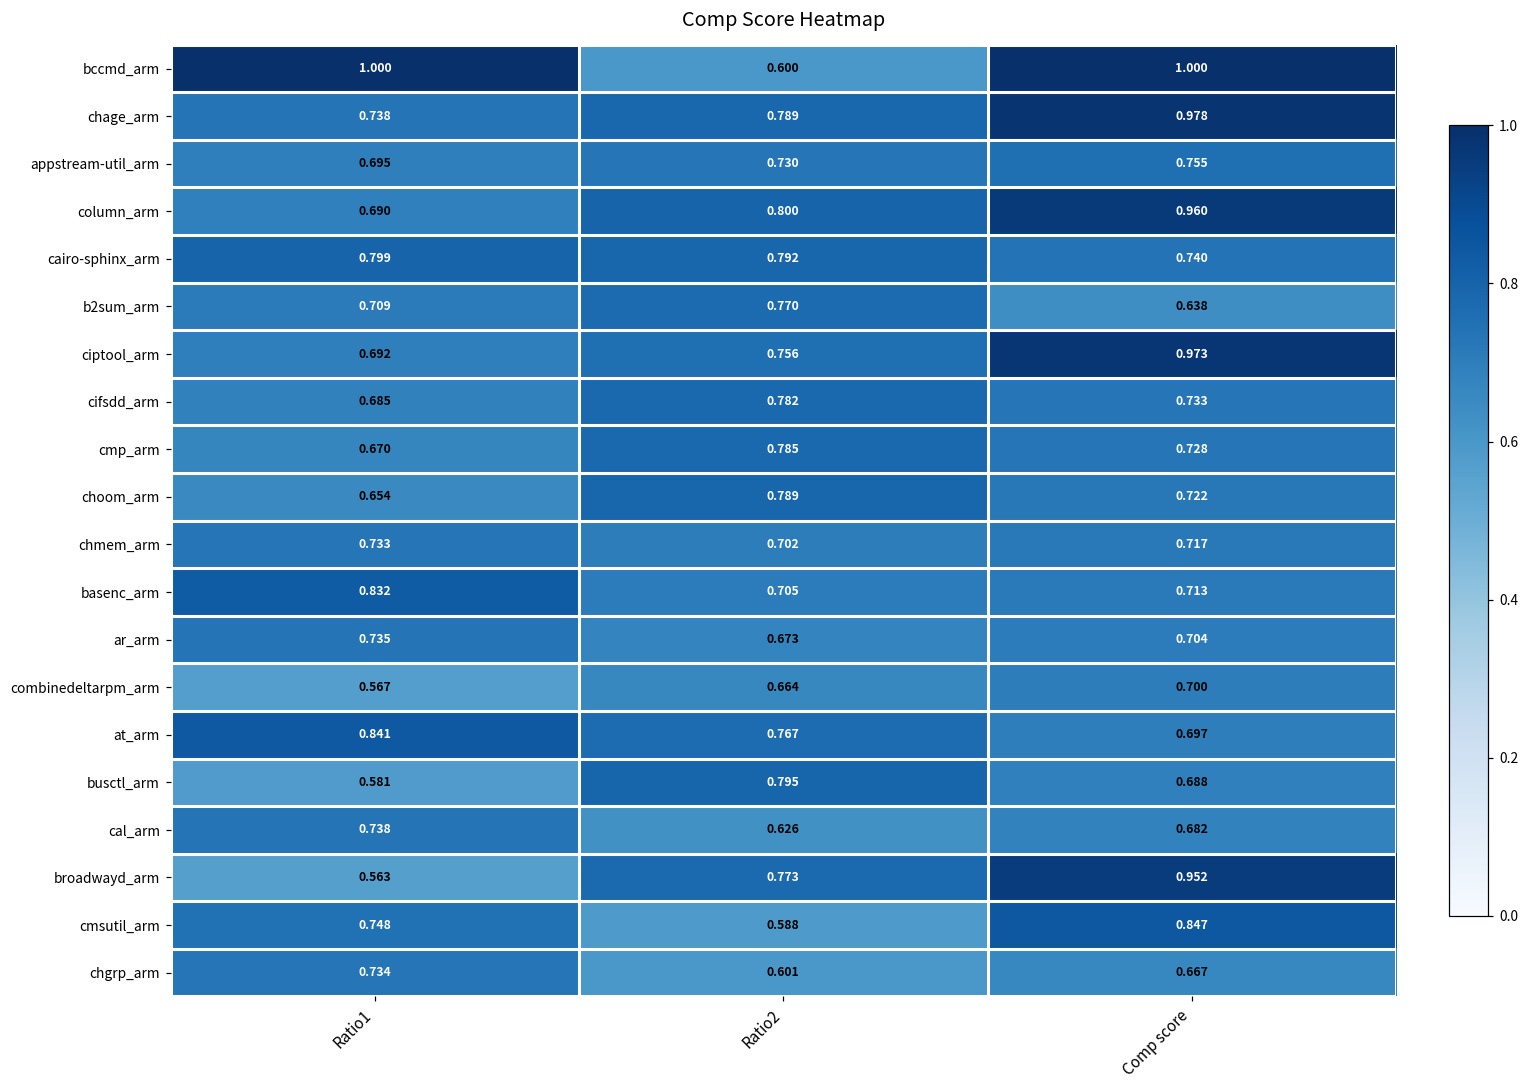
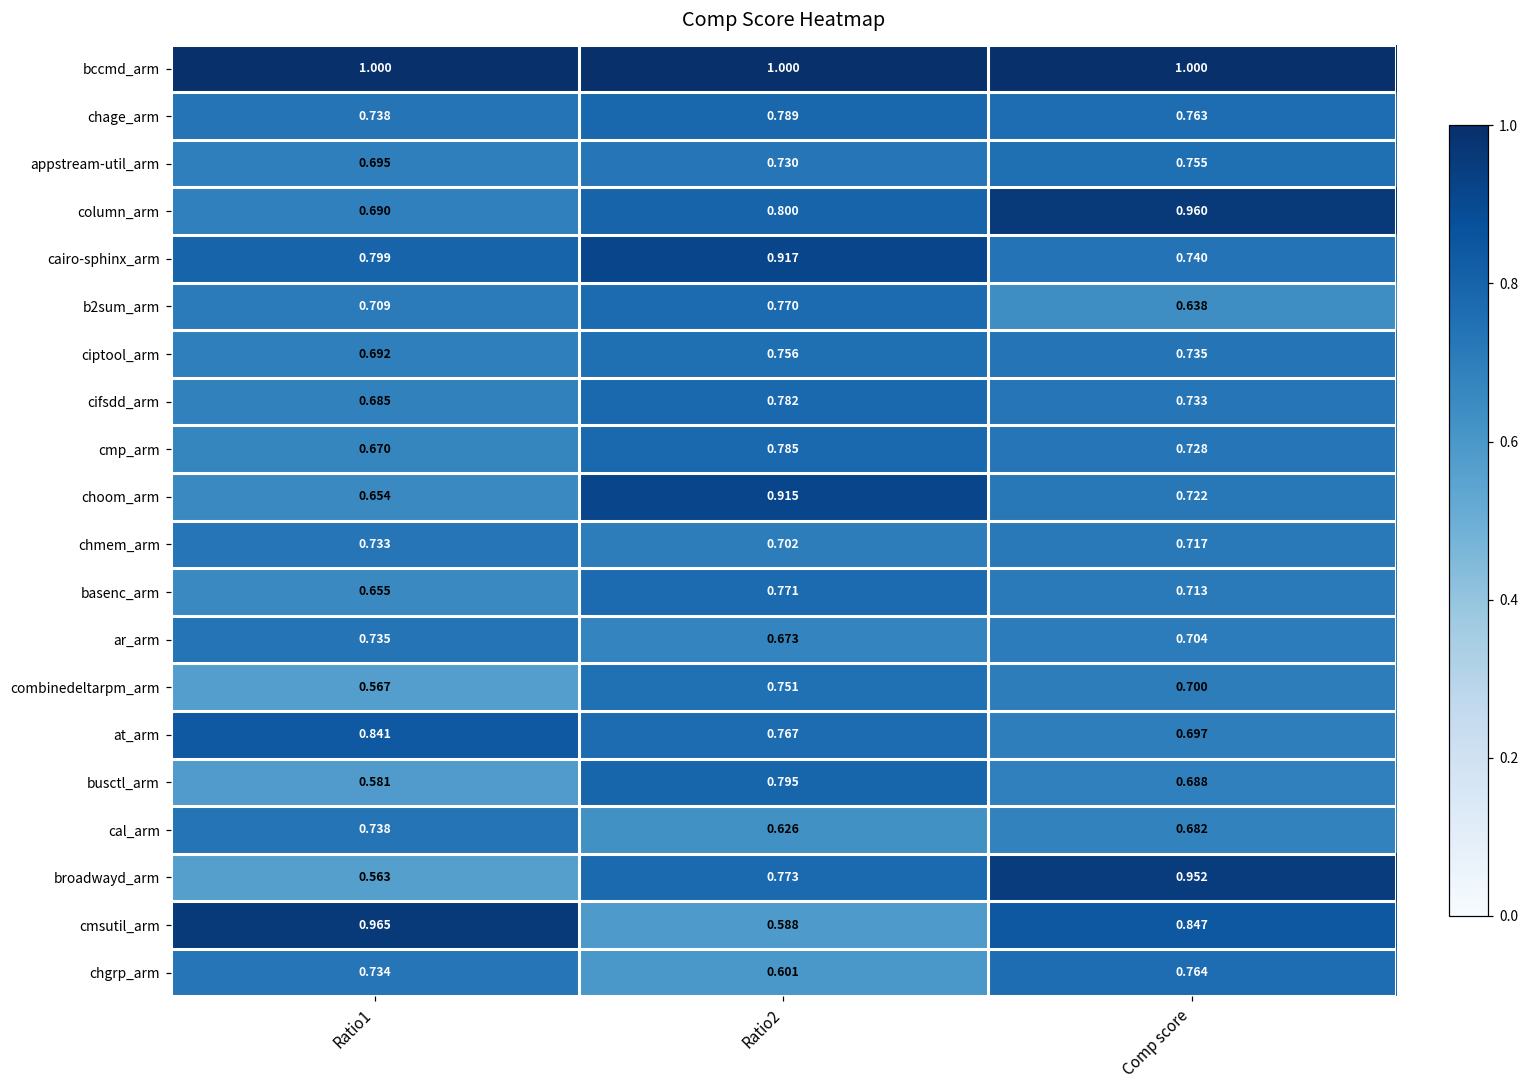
  {
    "bccmd_arm": {
      "Ratio1": 1.000,
-     "Ratio2": 0.600,
+     "Ratio2": 1.000,
      "Comp score": 1.000
    },
    "chage_arm": {
      "Ratio1": 0.738,
      "Ratio2": 0.789,
-     "Comp score": 0.978
+     "Comp score": 0.763
    },
    "appstream-util_arm": {
      "Ratio1": 0.695,
      "Ratio2": 0.730,
      "Comp score": 0.755
    },
    "column_arm": {
      "Ratio1": 0.690,
      "Ratio2": 0.800,
      "Comp score": 0.960
    },
    "cairo-sphinx_arm": {
      "Ratio1": 0.799,
-     "Ratio2": 0.792,
+     "Ratio2": 0.917,
      "Comp score": 0.740
    },
    "b2sum_arm": {
      "Ratio1": 0.709,
      "Ratio2": 0.770,
      "Comp score": 0.638
    },
    "ciptool_arm": {
      "Ratio1": 0.692,
      "Ratio2": 0.756,
-     "Comp score": 0.973
+     "Comp score": 0.735
    },
    "cifsdd_arm": {
      "Ratio1": 0.685,
      "Ratio2": 0.782,
      "Comp score": 0.733
    },
    "cmp_arm": {
      "Ratio1": 0.670,
      "Ratio2": 0.785,
      "Comp score": 0.728
    },
    "choom_arm": {
      "Ratio1": 0.654,
-     "Ratio2": 0.789,
+     "Ratio2": 0.915,
      "Comp score": 0.722
    },
    "chmem_arm": {
      "Ratio1": 0.733,
      "Ratio2": 0.702,
      "Comp score": 0.717
    },
    "basenc_arm": {
-     "Ratio1": 0.832,
-     "Ratio2": 0.705,
+     "Ratio1": 0.655,
+     "Ratio2": 0.771,
      "Comp score": 0.713
    },
    "ar_arm": {
      "Ratio1": 0.735,
      "Ratio2": 0.673,
      "Comp score": 0.704
    },
    "combinedeltarpm_arm": {
      "Ratio1": 0.567,
-     "Ratio2": 0.664,
+     "Ratio2": 0.751,
      "Comp score": 0.700
    },
    "at_arm": {
      "Ratio1": 0.841,
      "Ratio2": 0.767,
      "Comp score": 0.697
    },
    "busctl_arm": {
      "Ratio1": 0.581,
      "Ratio2": 0.795,
      "Comp score": 0.688
    },
    "cal_arm": {
      "Ratio1": 0.738,
      "Ratio2": 0.626,
      "Comp score": 0.682
    },
    "broadwayd_arm": {
      "Ratio1": 0.563,
      "Ratio2": 0.773,
      "Comp score": 0.952
    },
    "cmsutil_arm": {
-     "Ratio1": 0.748,
+     "Ratio1": 0.965,
      "Ratio2": 0.588,
      "Comp score": 0.847
    },
    "chgrp_arm": {
      "Ratio1": 0.734,
      "Ratio2": 0.601,
-     "Comp score": 0.667
+     "Comp score": 0.764
    }
  }
